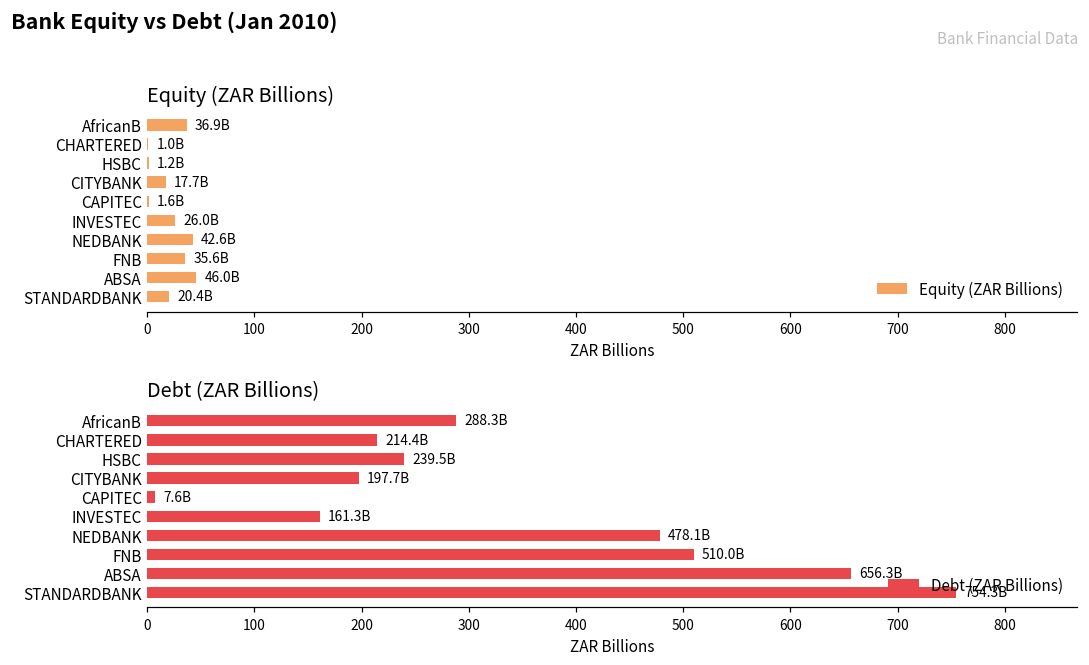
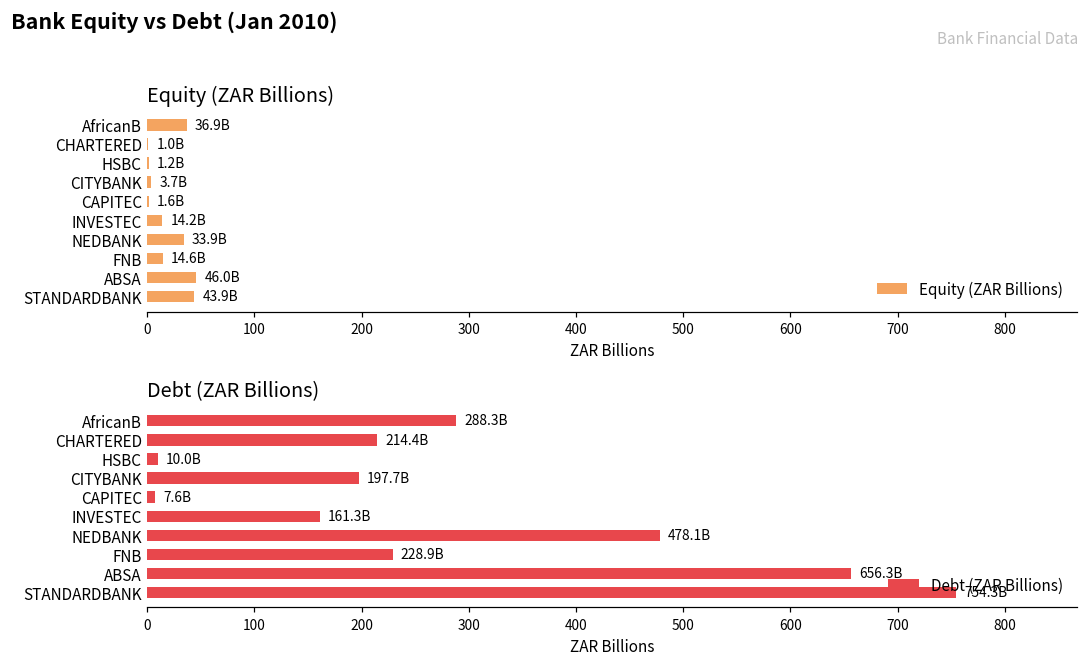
  {
    "Equity (ZAR Billions)": {
      "AfricanB": "36.9B",
      "CHARTERED": "1.0B",
      "HSBC": "1.2B",
-     "CITYBANK": "17.7B",
+     "CITYBANK": "3.7B",
      "CAPITEC": "1.6B",
-     "INVESTEC": "26.0B",
-     "NEDBANK": "42.6B",
-     "FNB": "35.6B",
+     "INVESTEC": "14.2B",
+     "NEDBANK": "33.9B",
+     "FNB": "14.6B",
      "ABSA": "46.0B",
-     "STANDARDBANK": "20.4B"
+     "STANDARDBANK": "43.9B"
    },
    "Debt (ZAR Billions)": {
      "AfricanB": "288.3B",
      "CHARTERED": "214.4B",
-     "HSBC": "239.5B",
+     "HSBC": "10.0B",
      "CITYBANK": "197.7B",
      "CAPITEC": "7.6B",
      "INVESTEC": "161.3B",
      "NEDBANK": "478.1B",
-     "FNB": "510.0B",
+     "FNB": "228.9B",
      "ABSA": "656.3B",
      "STANDARDBANK": "754.3B"
    }
  }
